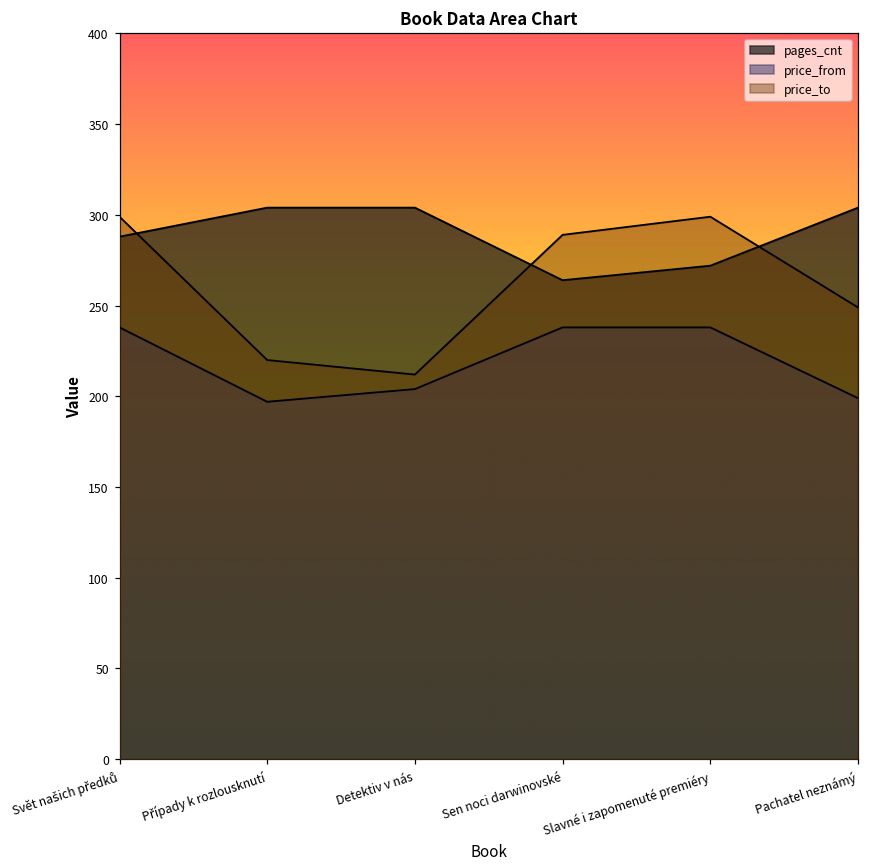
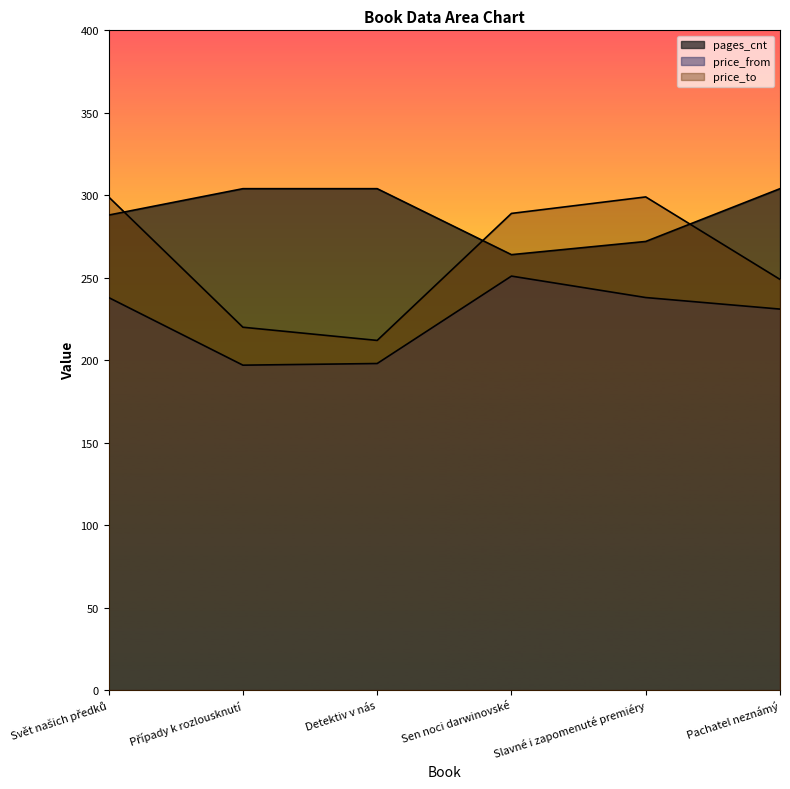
  {
    "pages_cnt": {
      "Svět našich předků": 288,
      "Případy k rozlousknutí": 304,
      "Detektiv v nás": 304,
      "Sen noci darwinovské": 264,
      "Slavné i zapomenuté premiéry": 272,
      "Pachatel neznámý": 304
    },
    "price_from": {
      "Svět našich předků": 238,
      "Případy k rozlousknutí": 197,
-     "Detektiv v nás": 204,
-     "Sen noci darwinovské": 238,
+     "Detektiv v nás": 198,
+     "Sen noci darwinovské": 251,
      "Slavné i zapomenuté premiéry": 238,
-     "Pachatel neznámý": 199
+     "Pachatel neznámý": 231
    },
    "price_to": {
      "Svět našich předků": 299,
      "Případy k rozlousknutí": 220,
      "Detektiv v nás": 212,
      "Sen noci darwinovské": 289,
      "Slavné i zapomenuté premiéry": 299,
      "Pachatel neznámý": 249
    }
  }
